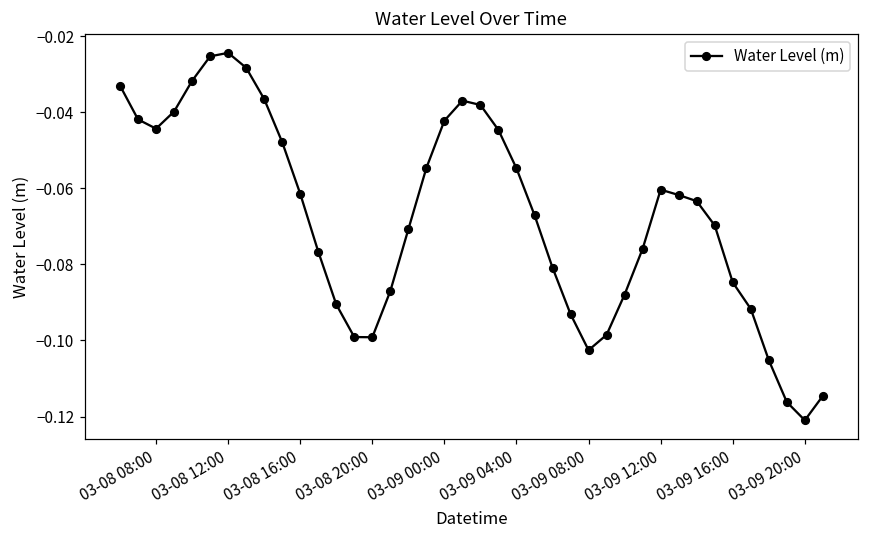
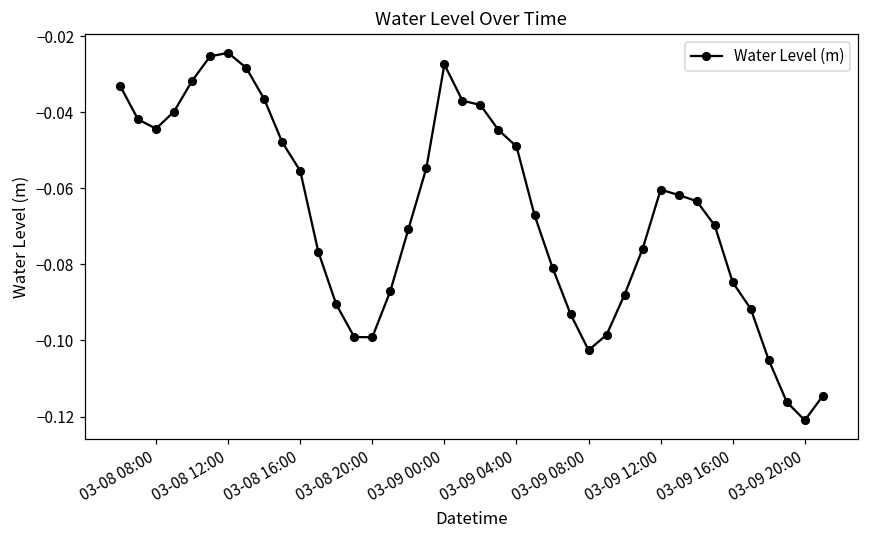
  {
    "03-08 08:00": -0.044,
    "03-08 12:00": -0.024,
-   "03-08 16:00": -0.061,
+   "03-08 16:00": -0.055,
    "03-08 20:00": -0.099,
-   "03-09 00:00": -0.042,
-   "03-09 04:00": -0.055,
+   "03-09 00:00": -0.027,
+   "03-09 04:00": -0.049,
    "03-09 08:00": -0.103,
    "03-09 12:00": -0.060,
    "03-09 16:00": -0.085,
    "03-09 20:00": -0.121
  }
